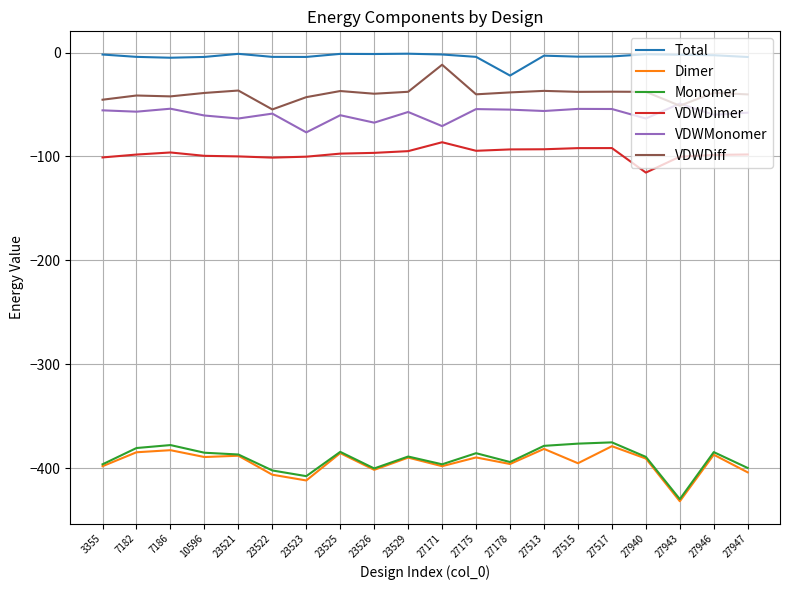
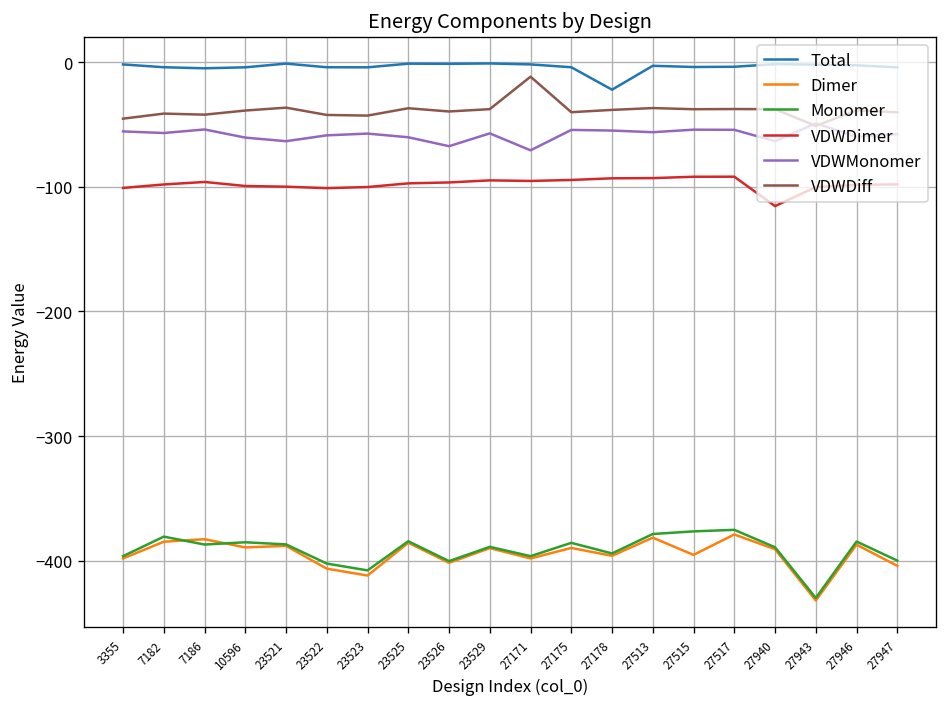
  {
    "Total": {
      "3355": -2,
      "7182": -4,
      "7186": -5,
      "10596": -4,
      "23521": -1,
      "23522": -4,
      "23523": -4,
      "23525": -1,
      "23526": -1,
      "23529": -1,
      "27171": -2,
      "27175": -4,
      "27178": -22,
      "27513": -3,
      "27515": -4,
      "27517": -4
    },
    "Dimer": {
      "7182": -385,
      "7186": -383,
      "10596": -389,
      "23522": -406,
      "23523": -412,
      "27175": -390,
      "27513": -382,
      "27515": -395,
      "27517": -379,
      "27946": -387,
      "27947": -404
    },
    "Monomer": {
      "7182": -381,
-     "7186": -378,
+     "7186": -387,
      "10596": -385,
      "23522": -402,
      "23523": -408,
      "27175": -386,
      "27513": -379,
      "27515": -377,
      "27517": -375,
      "27946": -385,
      "27947": -400
    },
    "VDWDimer": {
      "3355": -101,
      "7182": -98,
      "7186": -96,
      "10596": -99,
      "23521": -100,
      "23522": -101,
      "23523": -100,
      "23525": -97,
      "23526": -97,
      "23529": -95,
-     "27171": -86,
+     "27171": -95,
      "27175": -95,
      "27178": -93,
      "27513": -93,
      "27515": -92,
      "27517": -92,
      "27940": -116
    },
    "VDWMonomer": {
      "3355": -56,
      "7182": -57,
      "7186": -54,
      "10596": -61,
      "23521": -63,
      "23522": -59,
-     "23523": -77,
+     "23523": -57,
      "23525": -60,
      "23526": -67,
      "23529": -57,
      "27171": -71,
      "27175": -54,
      "27178": -55,
      "27513": -56,
      "27515": -54,
      "27517": -54
    },
    "VDWDiff": {
      "3355": -45,
      "7182": -41,
      "7186": -42,
      "10596": -39,
      "23521": -37,
-     "23522": -55,
+     "23522": -42,
      "23523": -43,
      "23525": -37,
      "23526": -40,
      "23529": -38,
      "27171": -12,
      "27175": -40,
      "27178": -38,
      "27513": -37,
      "27515": -38,
      "27517": -38
    }
  }
